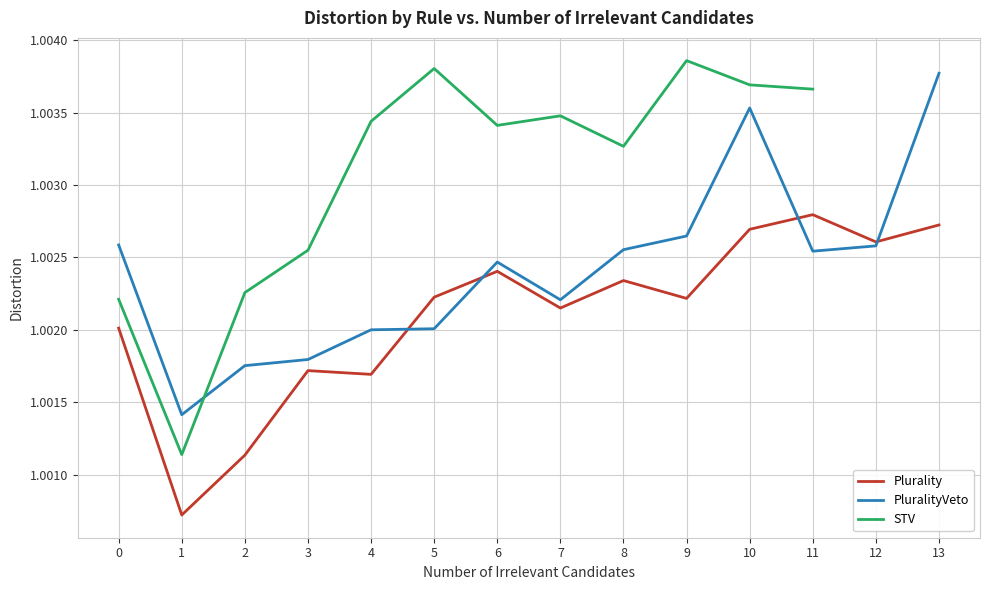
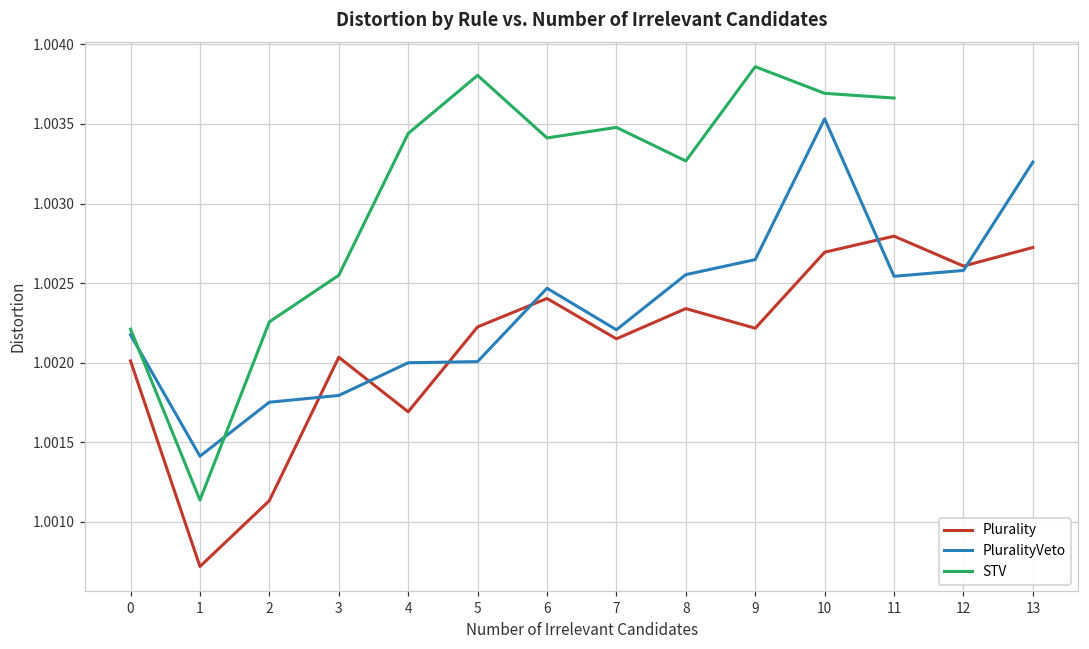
  {
    "Plurality": {
      "0": 1.00201,
      "1": 1.00072,
      "2": 1.00113,
-     "3": 1.00172,
+     "3": 1.00203,
      "4": 1.00169,
      "5": 1.00223,
      "6": 1.00240,
      "7": 1.00215,
      "8": 1.00234,
      "9": 1.00222,
      "10": 1.00269,
      "11": 1.00280,
      "12": 1.00261,
      "13": 1.00272
    },
    "PluralityVeto": {
-     "0": 1.00259,
+     "0": 1.00218,
      "1": 1.00141,
      "2": 1.00175,
      "3": 1.00179,
      "4": 1.00200,
      "5": 1.00201,
      "6": 1.00247,
      "7": 1.00221,
      "8": 1.00255,
      "9": 1.00265,
      "10": 1.00353,
      "11": 1.00254,
      "12": 1.00258,
-     "13": 1.00377
+     "13": 1.00326
    },
    "STV": {
      "0": 1.00221,
      "1": 1.00114,
      "2": 1.00226,
      "3": 1.00255,
      "4": 1.00344,
      "5": 1.00381,
      "6": 1.00341,
      "7": 1.00348,
      "8": 1.00327,
      "9": 1.00386,
      "10": 1.00369,
      "11": 1.00366
    }
  }
